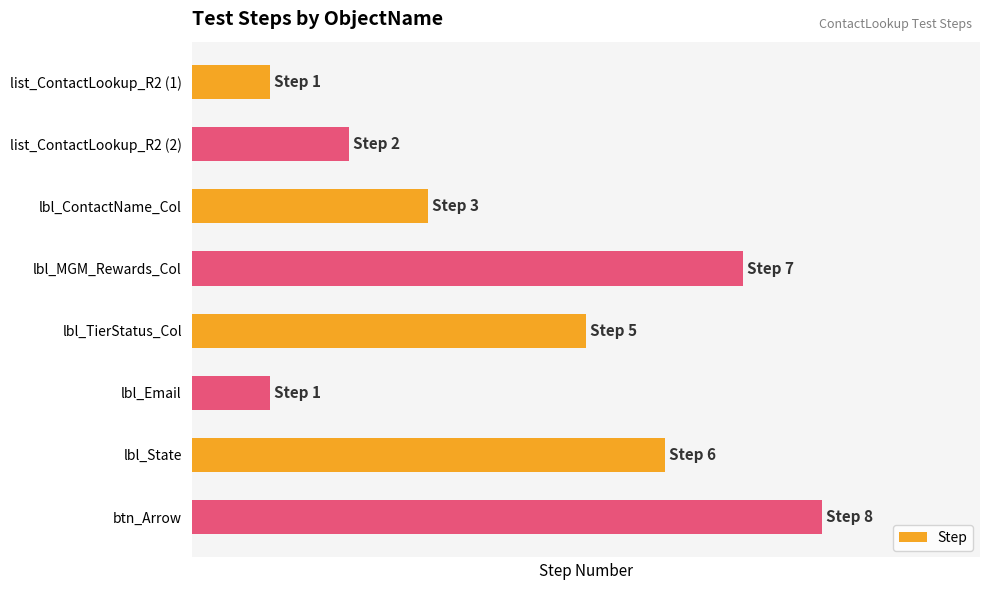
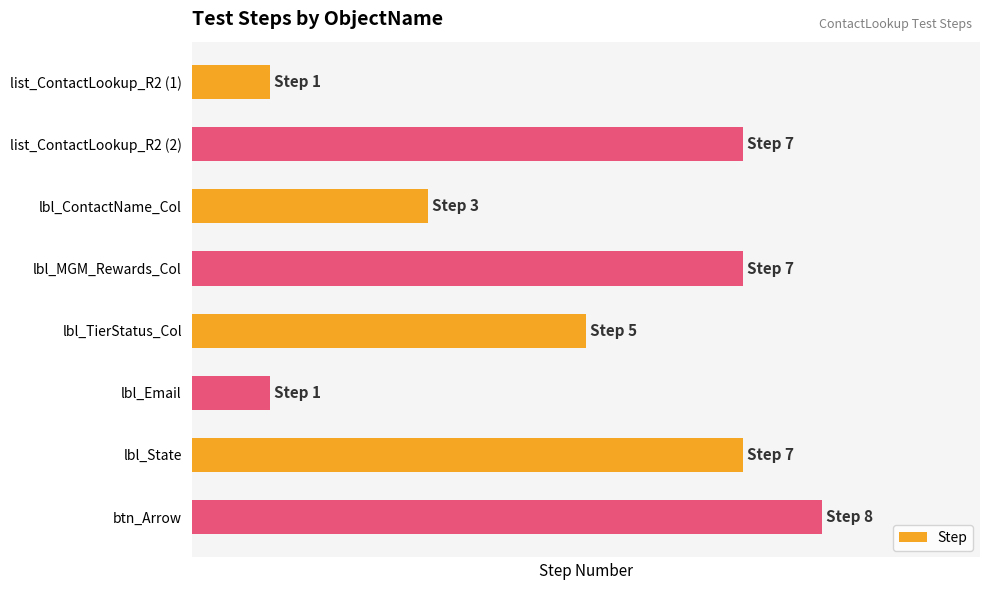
  {
    "list_ContactLookup_R2 (1)": 1,
-   "list_ContactLookup_R2 (2)": 2,
+   "list_ContactLookup_R2 (2)": 7,
    "lbl_ContactName_Col": 3,
    "lbl_MGM_Rewards_Col": 7,
    "lbl_TierStatus_Col": 5,
    "lbl_Email": 1,
-   "lbl_State": 6,
+   "lbl_State": 7,
    "btn_Arrow": 8
  }
